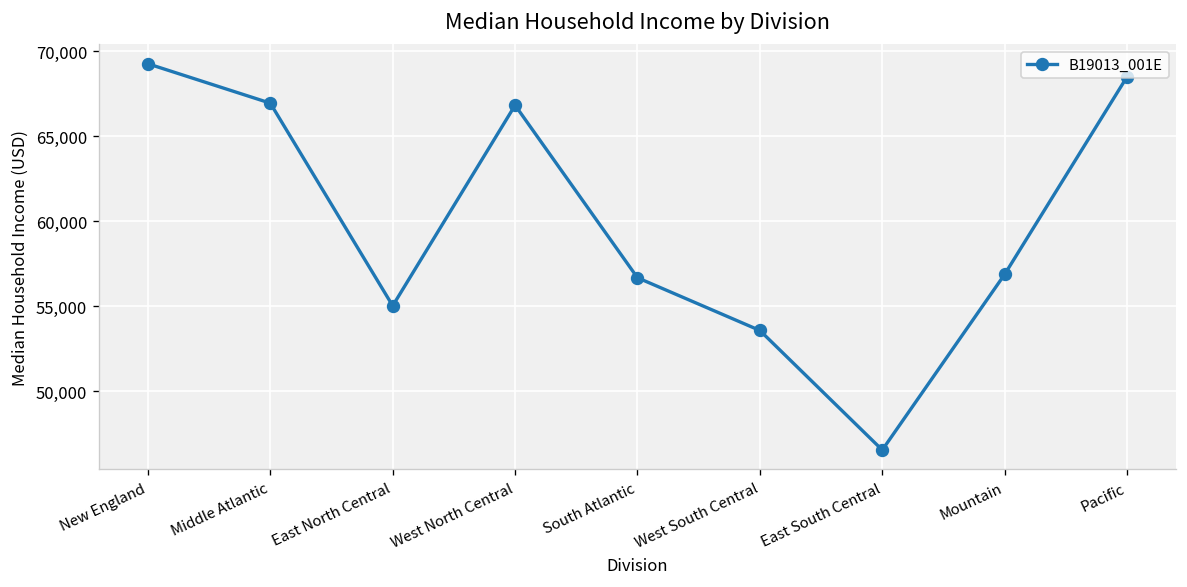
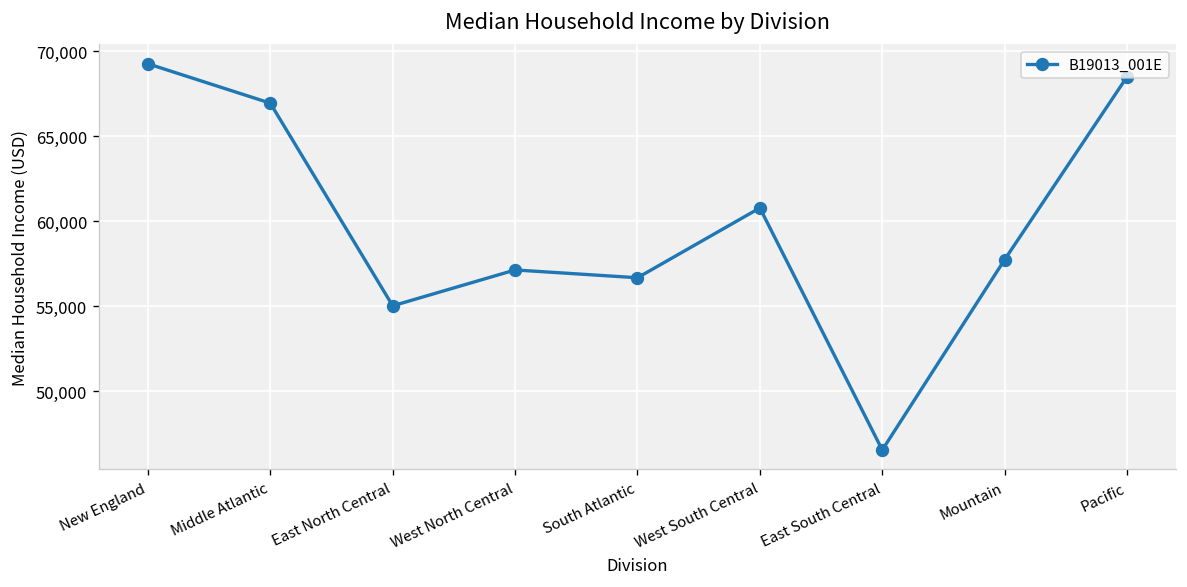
  {
    "New England": "69,300",
    "Middle Atlantic": "67,000",
    "East North Central": "55,000",
-   "West North Central": "66,800",
+   "West North Central": "57,100",
    "South Atlantic": "56,700",
-   "West South Central": "53,600",
+   "West South Central": "60,800",
    "East South Central": "46,500",
-   "Mountain": "56,900"
+   "Mountain": "57,700"
  }
